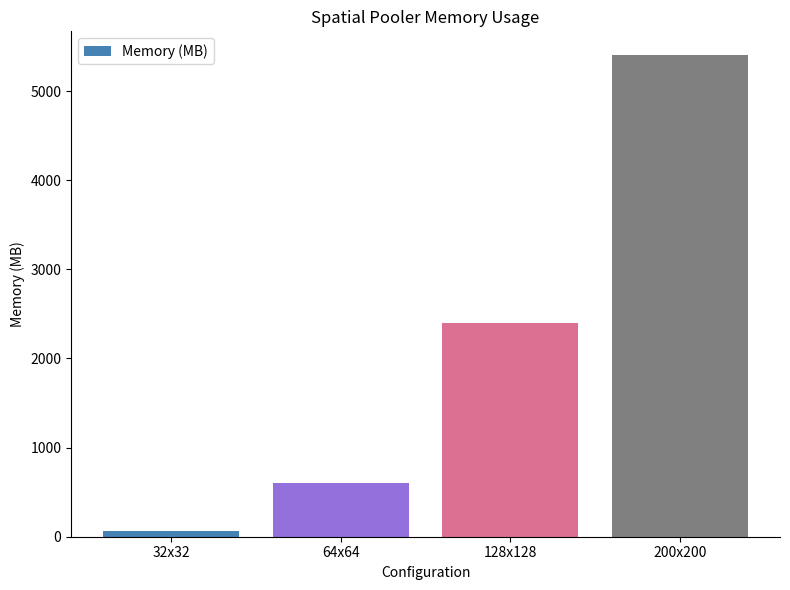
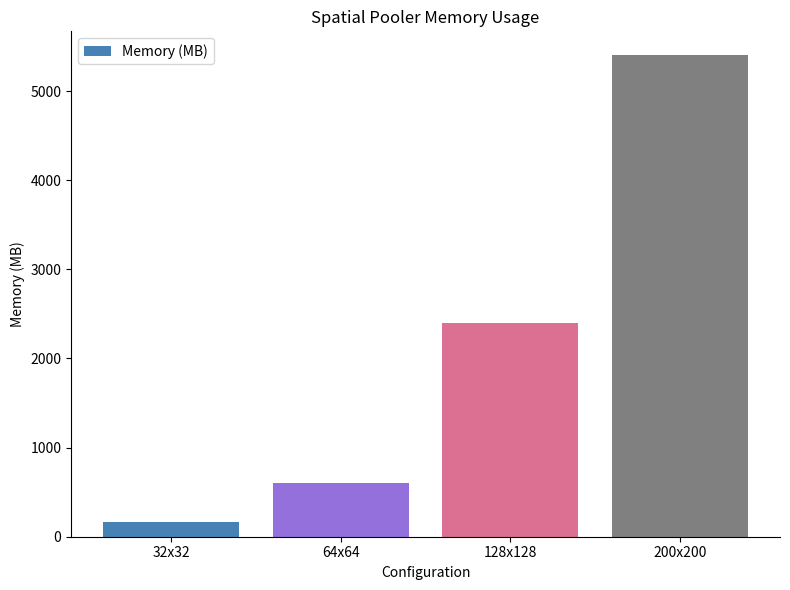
  {
-   "32x32": 100,
+   "32x32": 200,
    "64x64": 600,
    "128x128": 2400,
    "200x200": 5400
  }
